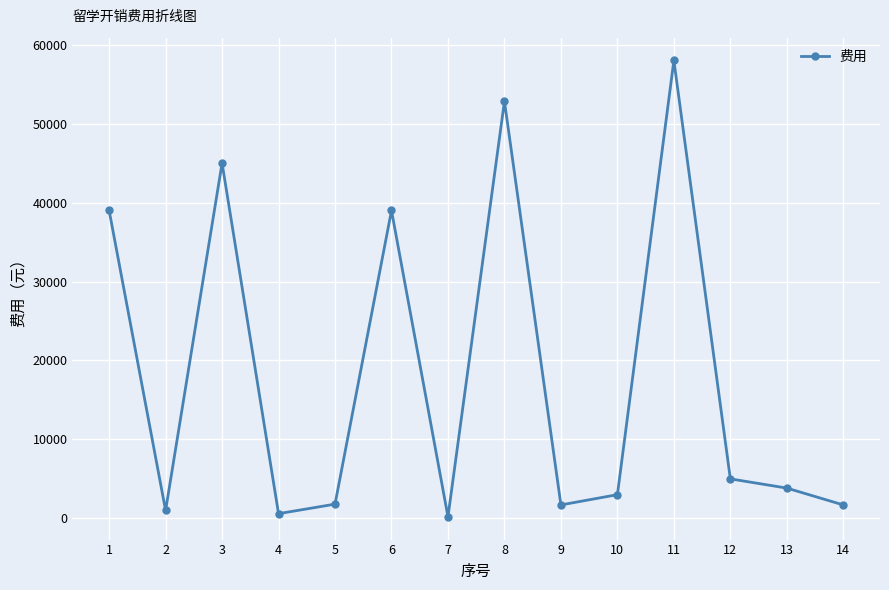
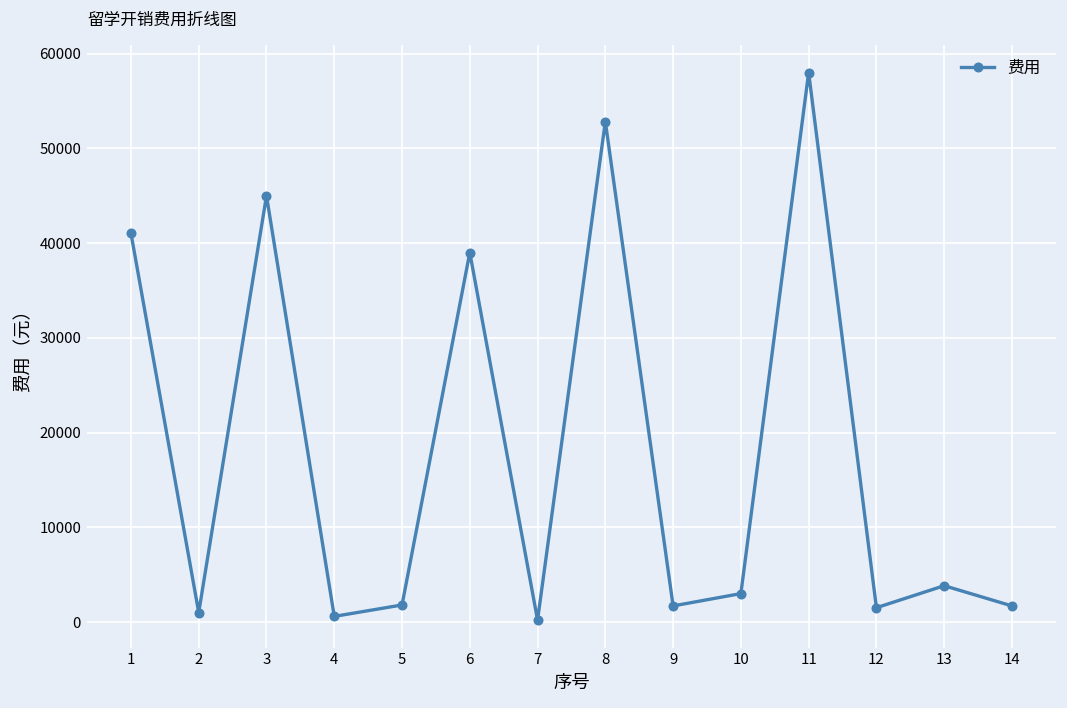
  {
-   "1": 39000,
+   "1": 41000,
    "2": 1000,
    "3": 45000,
    "4": 1000,
    "5": 2000,
    "6": 39000,
    "7": 0,
    "8": 53000,
    "9": 2000,
    "10": 3000,
    "11": 58000,
-   "12": 5000,
+   "12": 2000,
    "13": 4000,
    "14": 2000
  }
